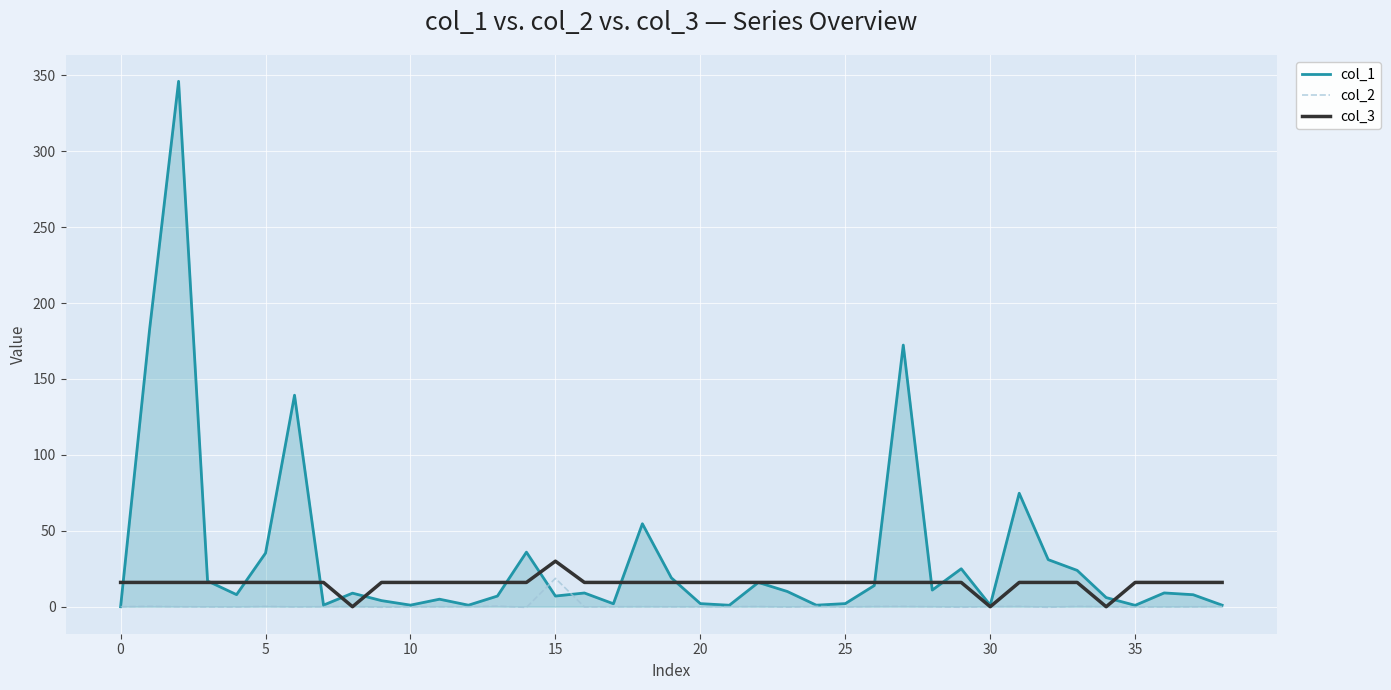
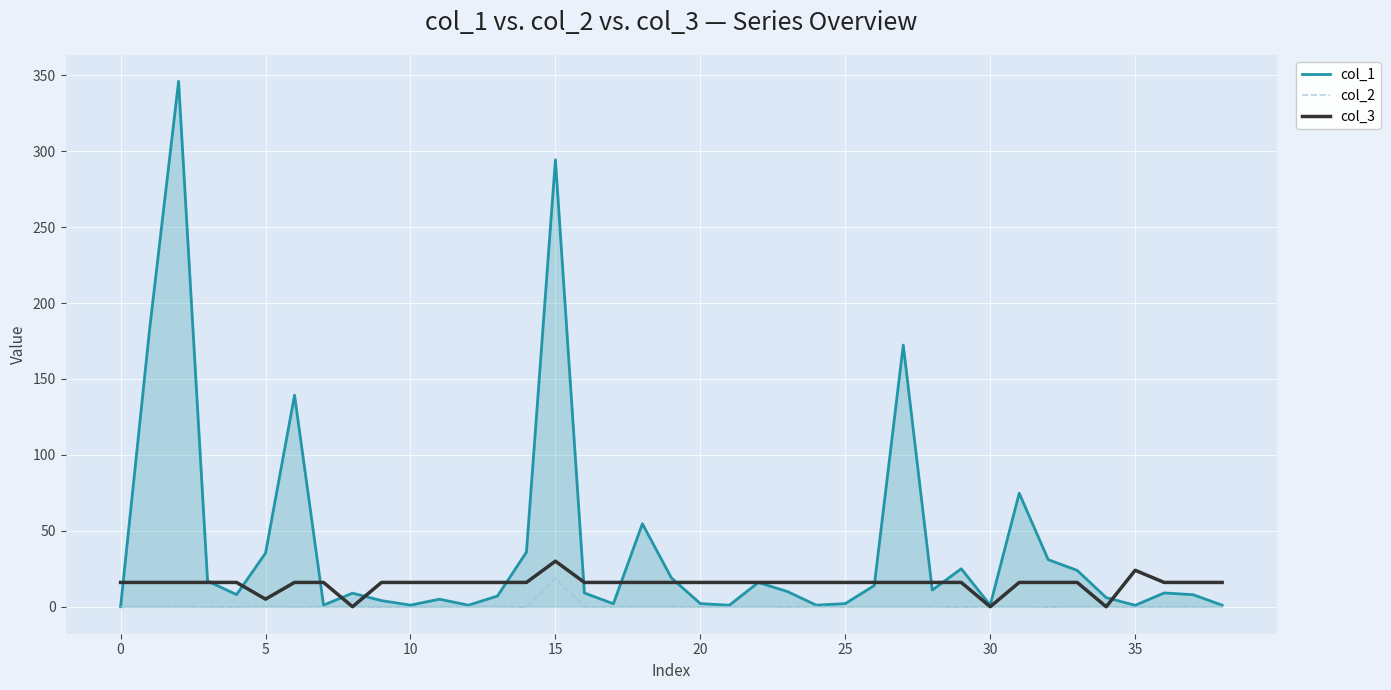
  {
    "col_1": {
      "5": 35,
-     "15": 7,
+     "15": 294,
      "20": 2,
      "25": 2
    },
    "col_2": {
      "5": 0,
      "15": 19,
      "20": 0,
      "25": 0
    },
    "col_3": {
      "0": 16,
-     "5": 16,
+     "5": 5,
      "10": 16,
      "15": 30,
      "20": 16,
      "25": 16,
-     "35": 16
+     "35": 24
    }
  }
